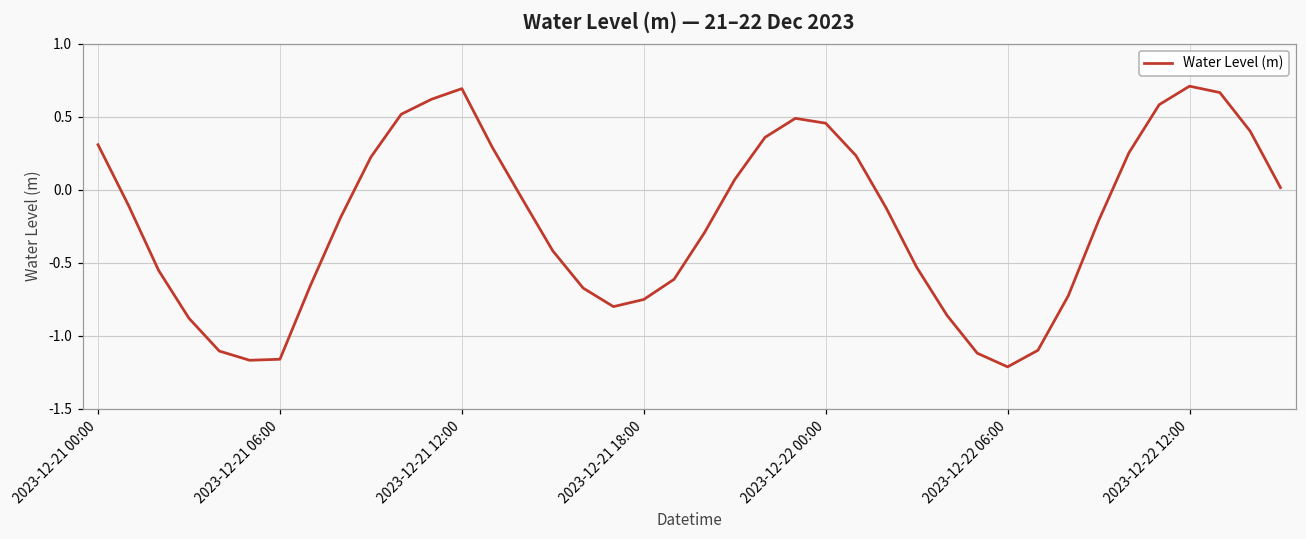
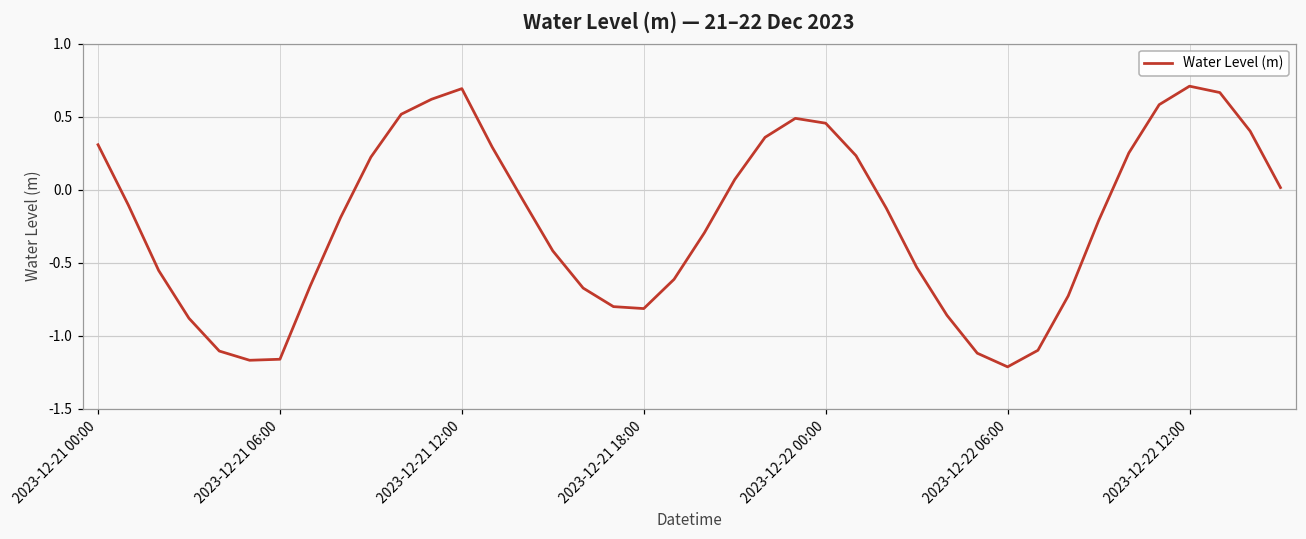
  {
    "2023-12-21 00:00": 0.31,
    "2023-12-21 06:00": -1.16,
    "2023-12-21 12:00": 0.69,
-   "2023-12-21 18:00": -0.75,
+   "2023-12-21 18:00": -0.81,
    "2023-12-22 00:00": 0.46,
    "2023-12-22 06:00": -1.21,
    "2023-12-22 12:00": 0.71
  }
